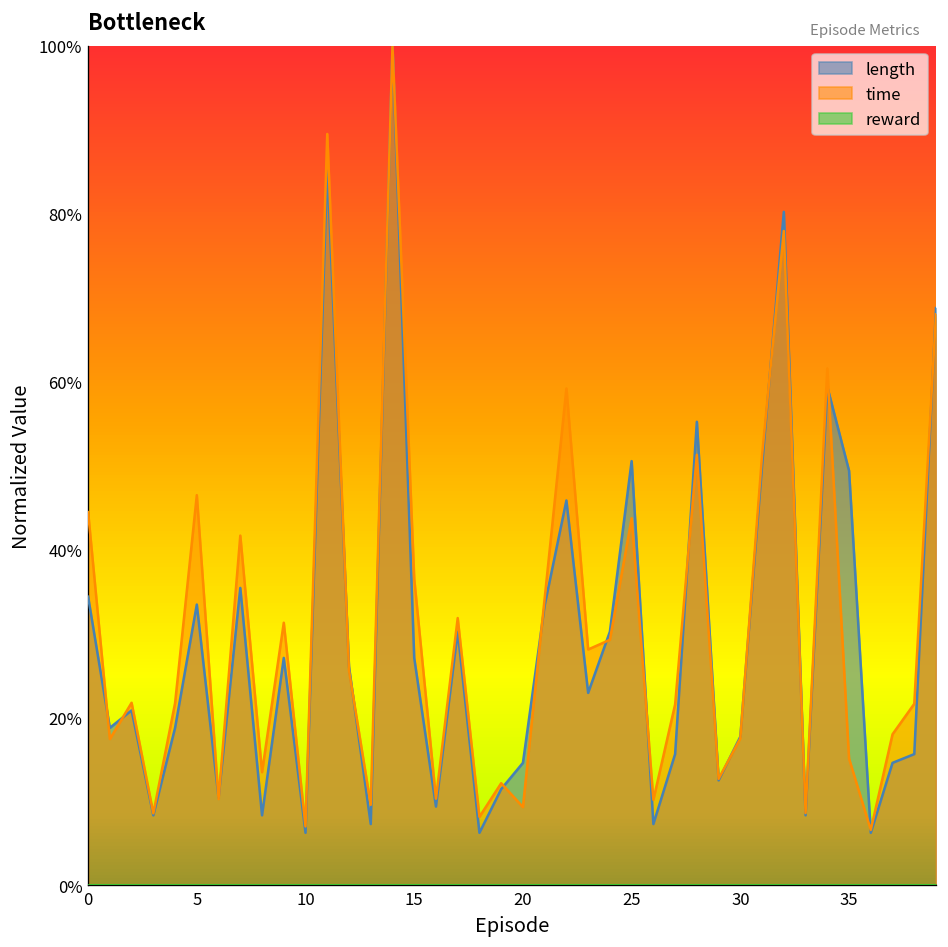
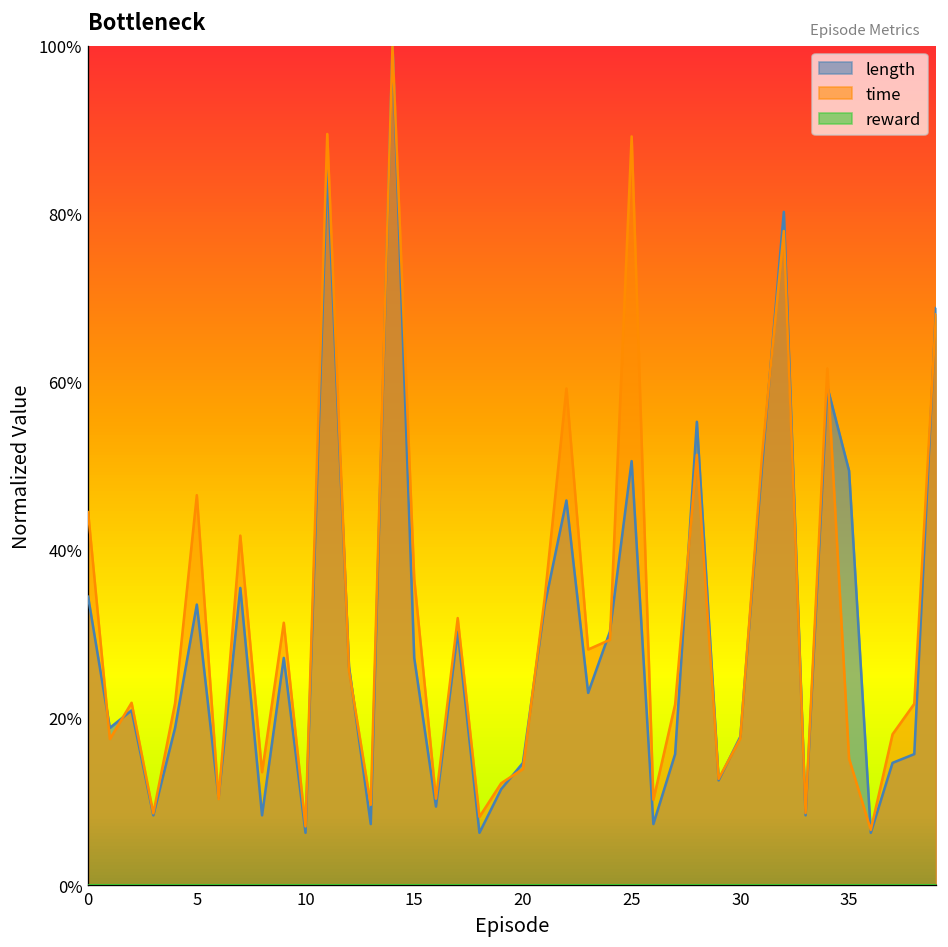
  {
    "length": {
      "0": "34%",
      "5": "33%",
      "10": "6%",
      "15": "27%",
      "20": "15%",
      "25": "51%",
      "35": "49%"
    },
    "time": {
      "0": "44%",
      "5": "46%",
      "10": "7%",
      "15": "37%",
-     "20": "9%",
-     "25": "44%",
+     "20": "14%",
+     "25": "89%",
      "35": "15%"
    },
    "reward": {
      "0": "0%",
      "5": "0%",
      "10": "0%",
      "15": "0%",
      "20": "0%",
      "25": "0%",
      "30": "0%",
      "35": "0%"
    }
  }
